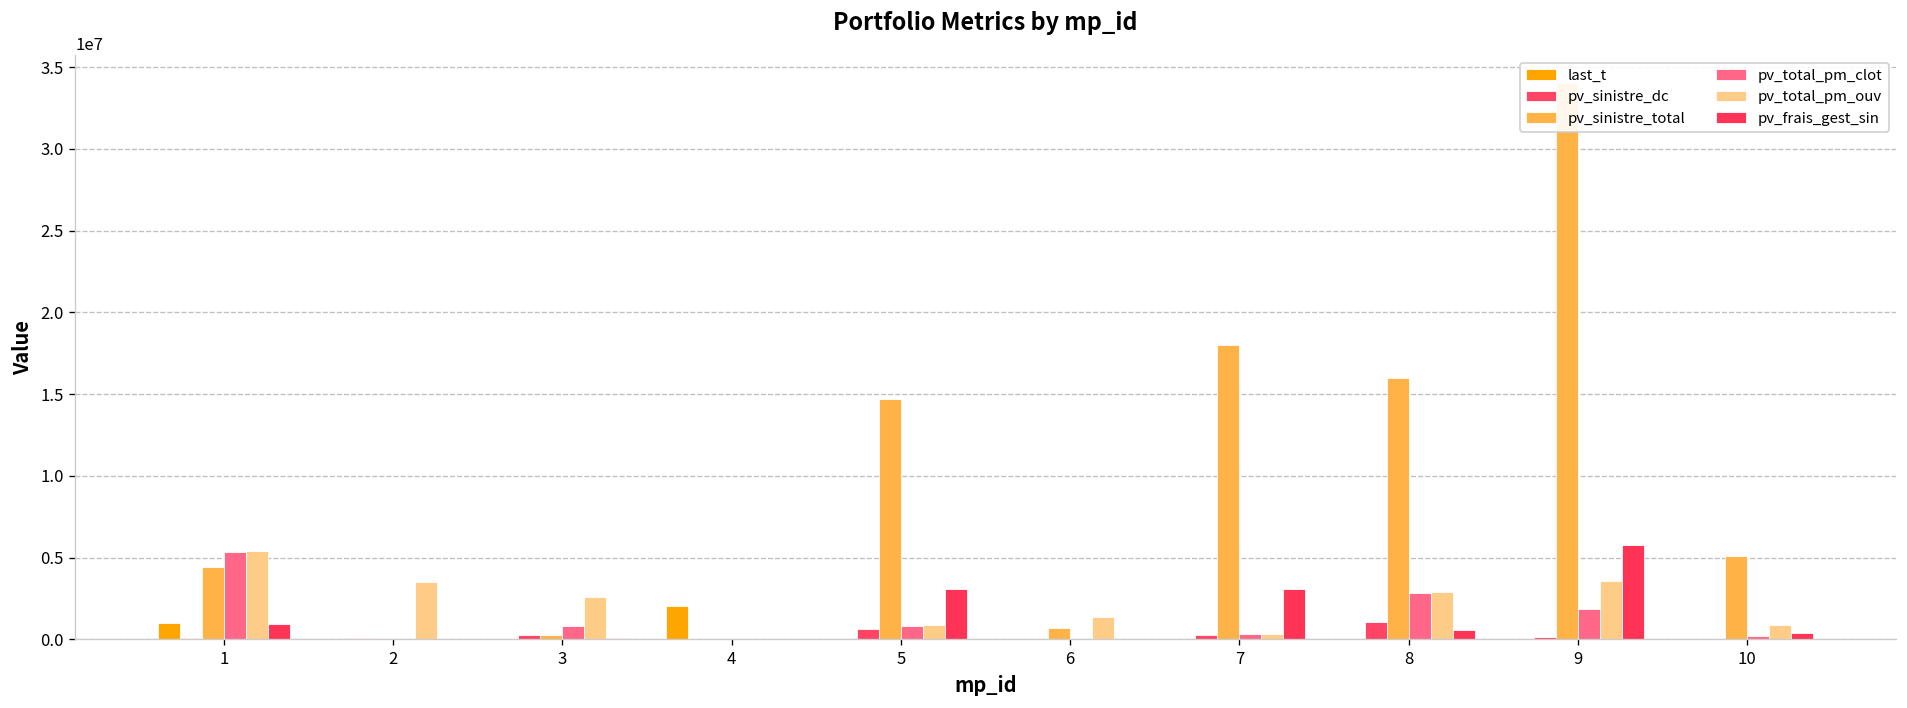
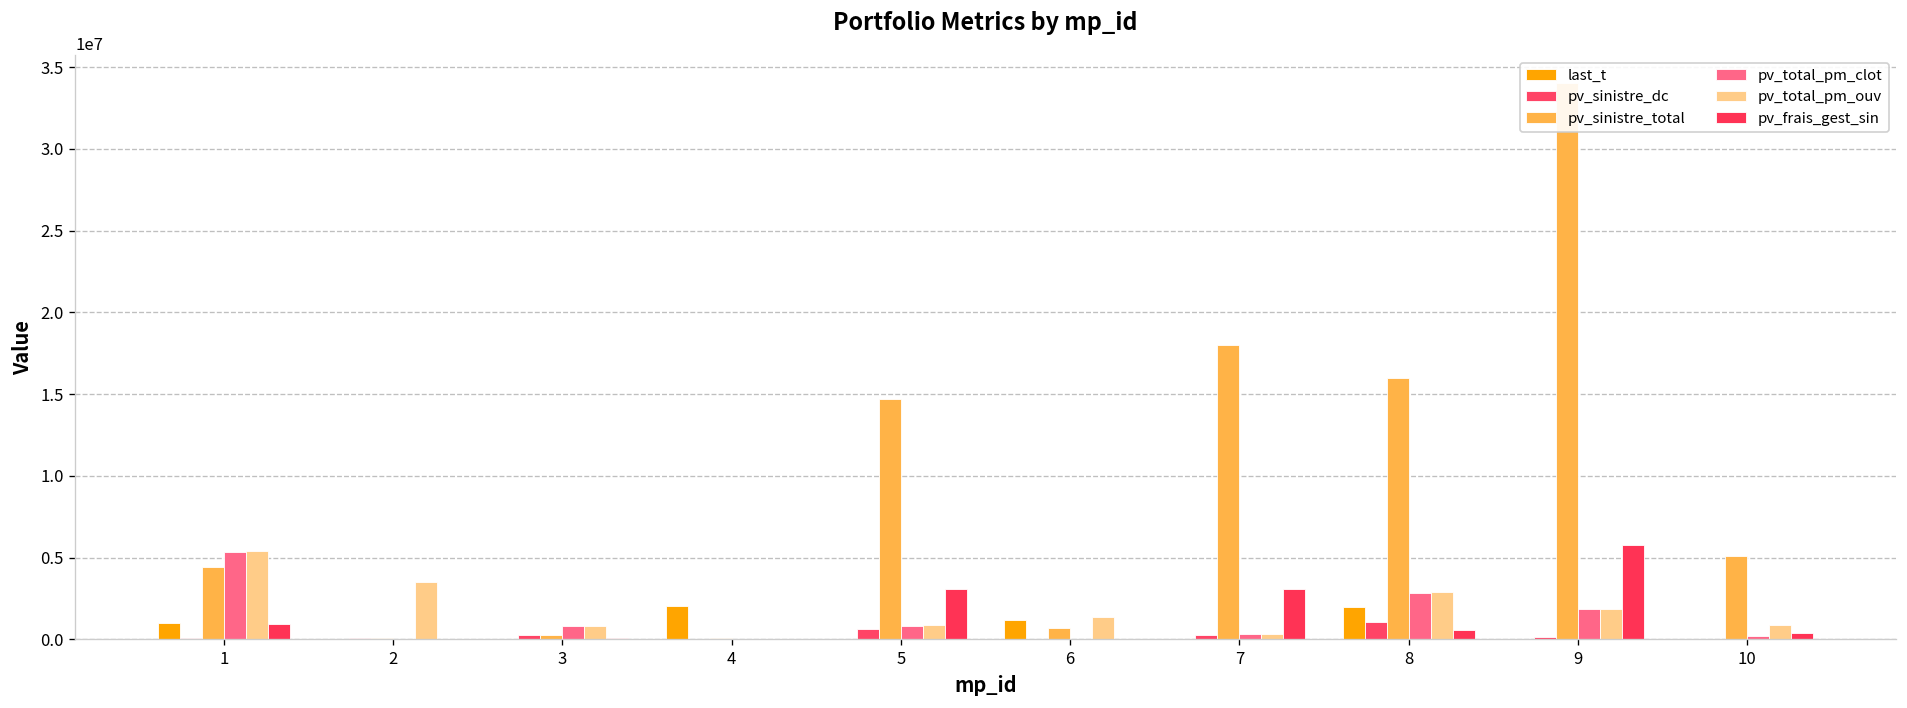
  {
    "last_t": {
      "1": 1000000,
      "4": 2000000,
-     "6": 0,
-     "8": 0
+     "6": 1200000,
+     "8": 2000000
    },
    "pv_sinistre_total": {
      "1": 4400000,
      "3": 300000,
      "5": 14700000,
      "6": 700000,
      "7": 18000000,
      "8": 16000000,
      "10": 5100000
    },
    "pv_total_pm_ouv": {
      "1": 5400000,
      "2": 3500000,
-     "3": 2600000,
+     "3": 800000,
      "5": 900000,
      "6": 1400000,
      "7": 300000,
      "8": 2900000,
-     "9": 3600000,
+     "9": 1900000,
      "10": 900000
    }
  }
